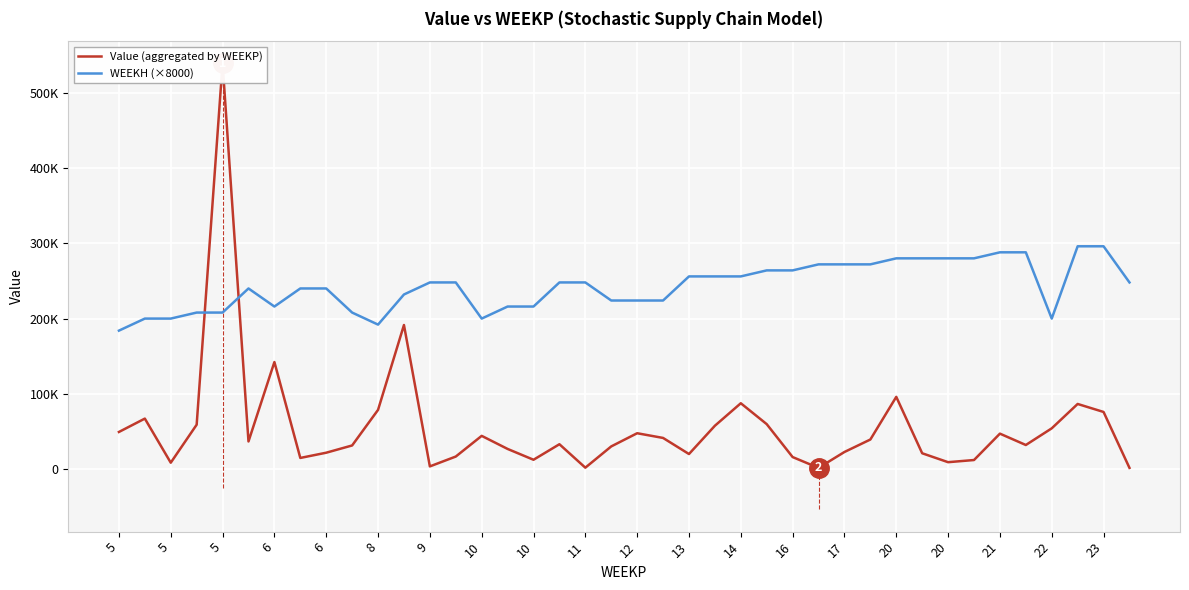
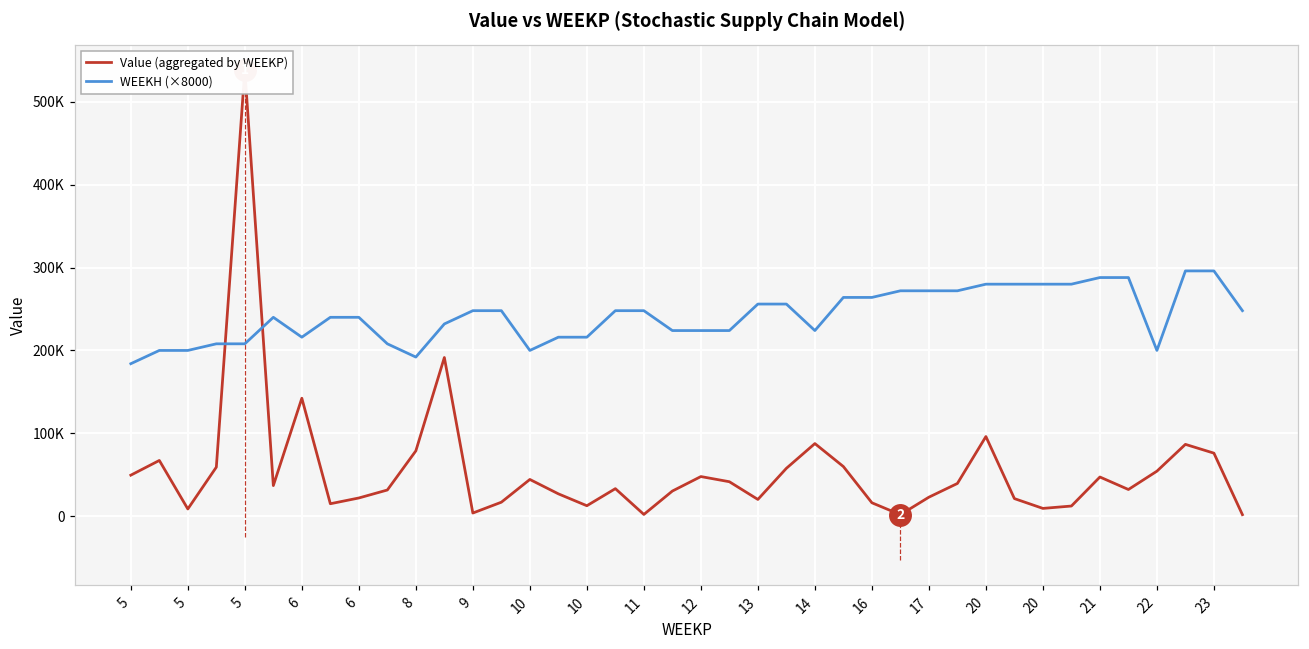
  {
    "WEEKH (×8000)": {
      "8": 190000,
-     "14": 260000,
+     "14": 220000,
      "22": 200000
    }
  }
